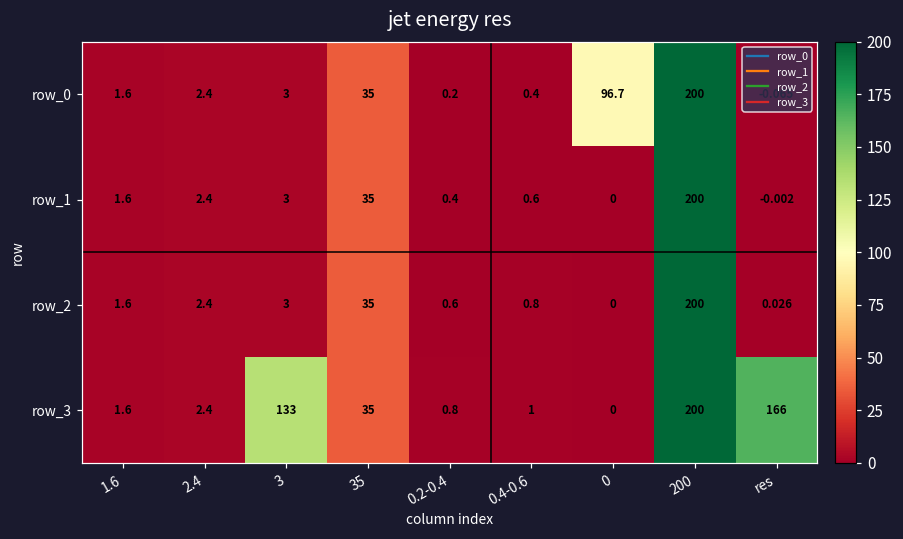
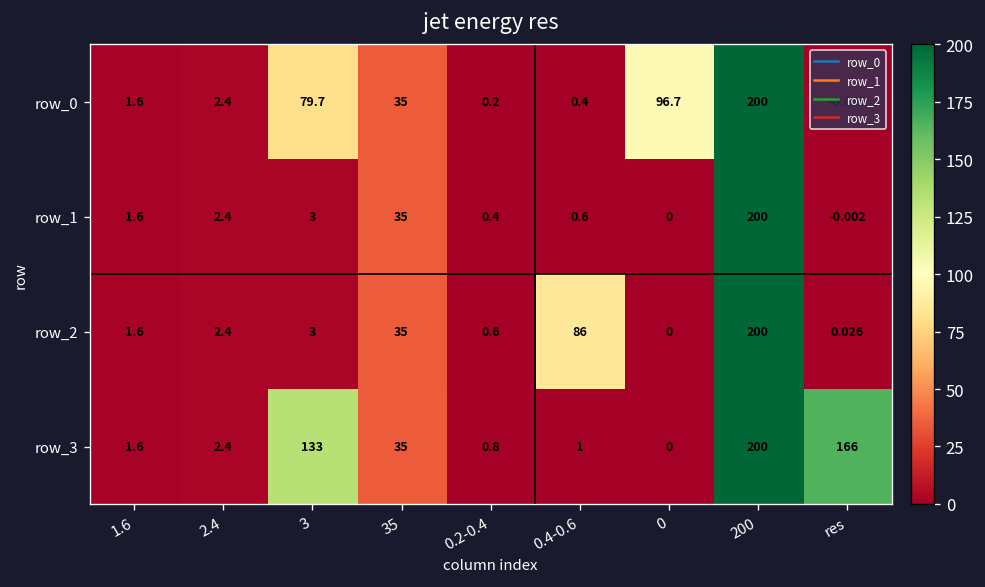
  {
    "row_0": {
      "1.6": 1.6,
      "2.4": 2.4,
-     "3": 3,
+     "3": 79.7,
      "35": 35,
      "0.2-0.4": 0.2,
      "0.4-0.6": 0.4,
      "0": 96.7,
      "200": 200
    },
    "row_1": {
      "1.6": 1.6,
      "2.4": 2.4,
      "3": 3,
      "35": 35,
      "0.2-0.4": 0.4,
      "0.4-0.6": 0.6,
      "0": 0,
      "200": 200,
      "res": -0.002
    },
    "row_2": {
      "1.6": 1.6,
      "2.4": 2.4,
      "3": 3,
      "35": 35,
      "0.2-0.4": 0.6,
-     "0.4-0.6": 0.8,
+     "0.4-0.6": 86,
      "0": 0,
      "200": 200,
      "res": 0.026
    },
    "row_3": {
      "1.6": 1.6,
      "2.4": 2.4,
      "3": 133,
      "35": 35,
      "0.2-0.4": 0.8,
      "0.4-0.6": 1,
      "0": 0,
      "200": 200,
      "res": 166
    }
  }
